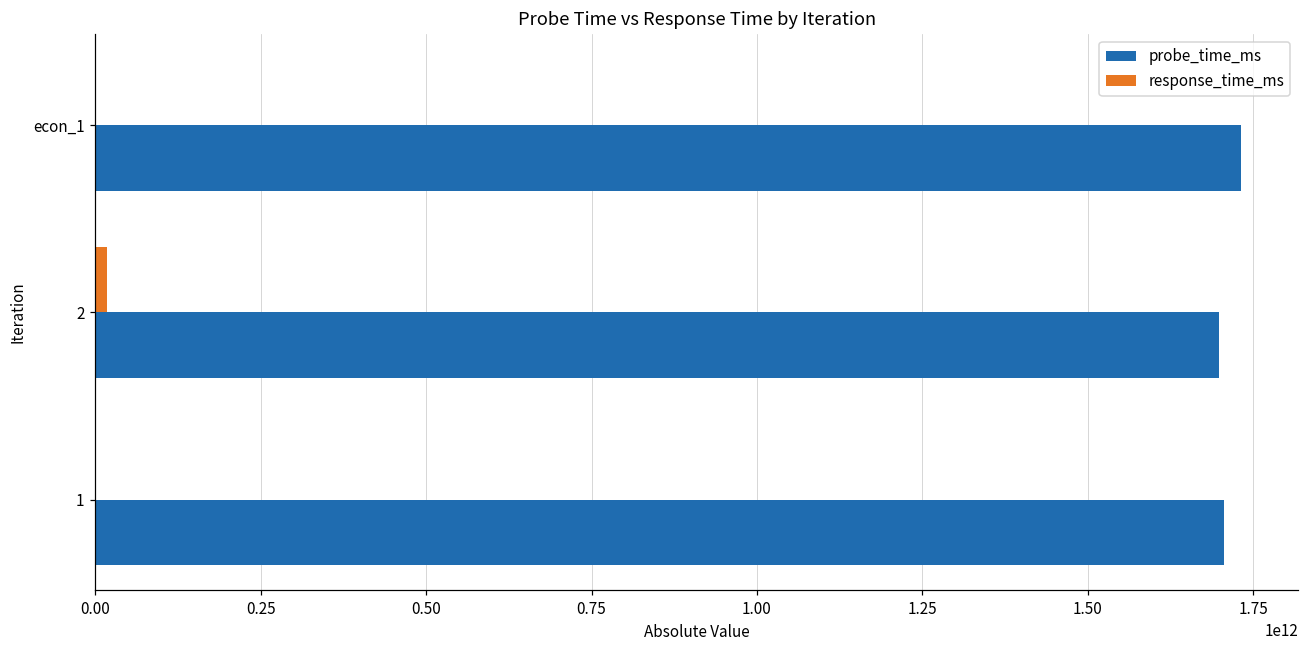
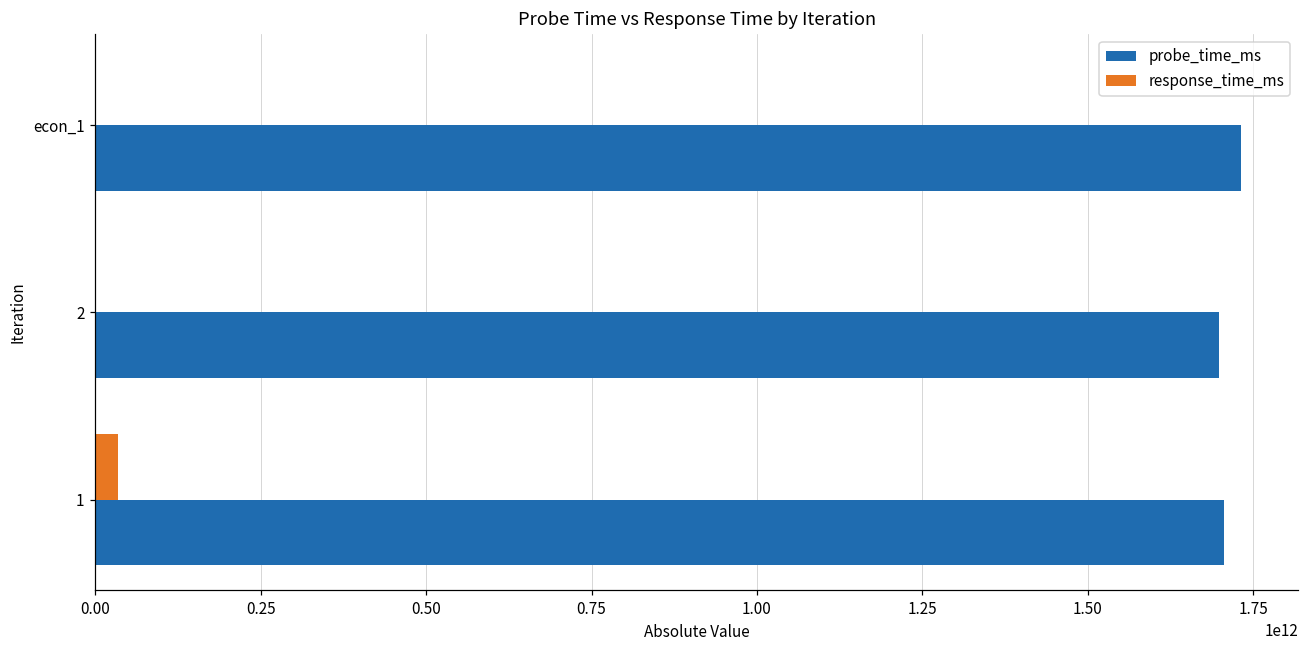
  {
    "probe_time_ms": {
      "econ_1": 1730000000000,
      "2": 1700000000000,
      "1": 1710000000000
    },
    "response_time_ms": {
-     "2": 20000000000,
-     "1": 0
+     "2": 0,
+     "1": 30000000000
    }
  }
